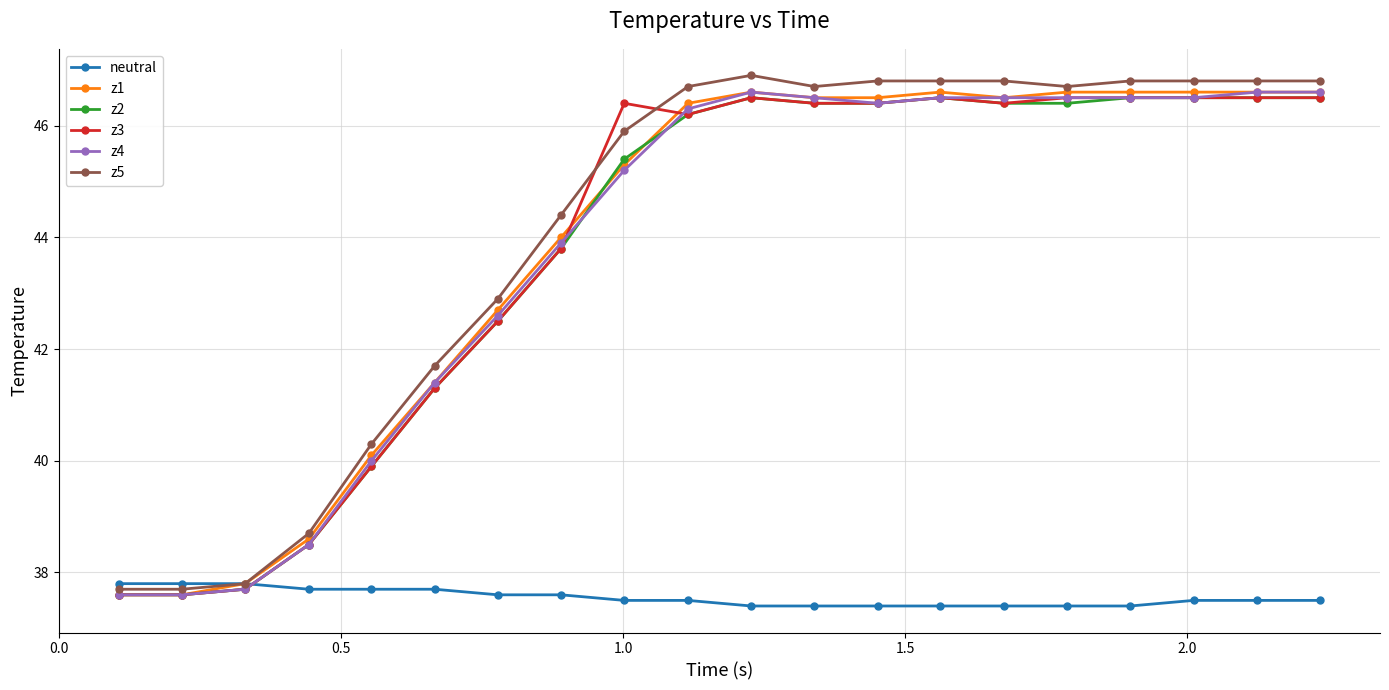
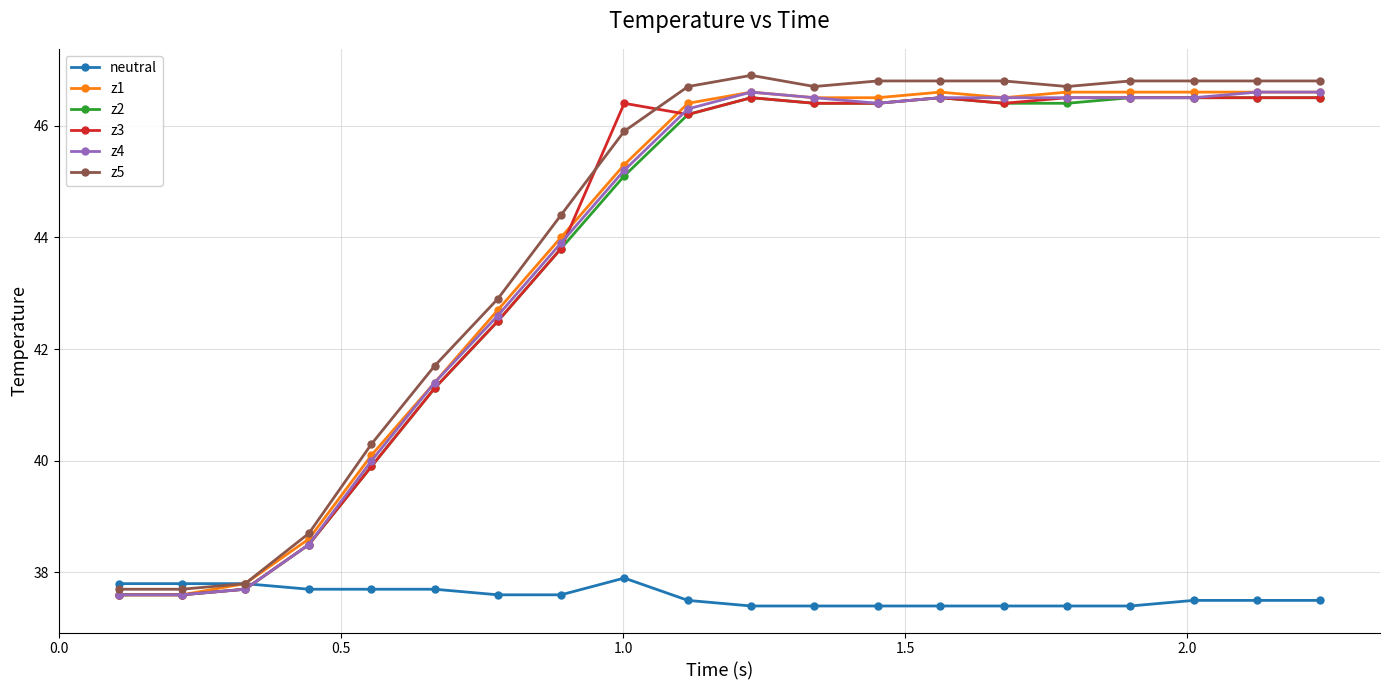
  {
    "neutral": {
-     "1.0": 37.5
+     "1.0": 37.9
    },
    "z1": {
      "1.0": 45.3
    },
    "z2": {
-     "1.0": 45.4
+     "1.0": 45.1
    },
    "z3": {
      "1.0": 46.4
    },
    "z4": {
      "1.0": 45.2
    },
    "z5": {
      "1.0": 45.9
    }
  }
